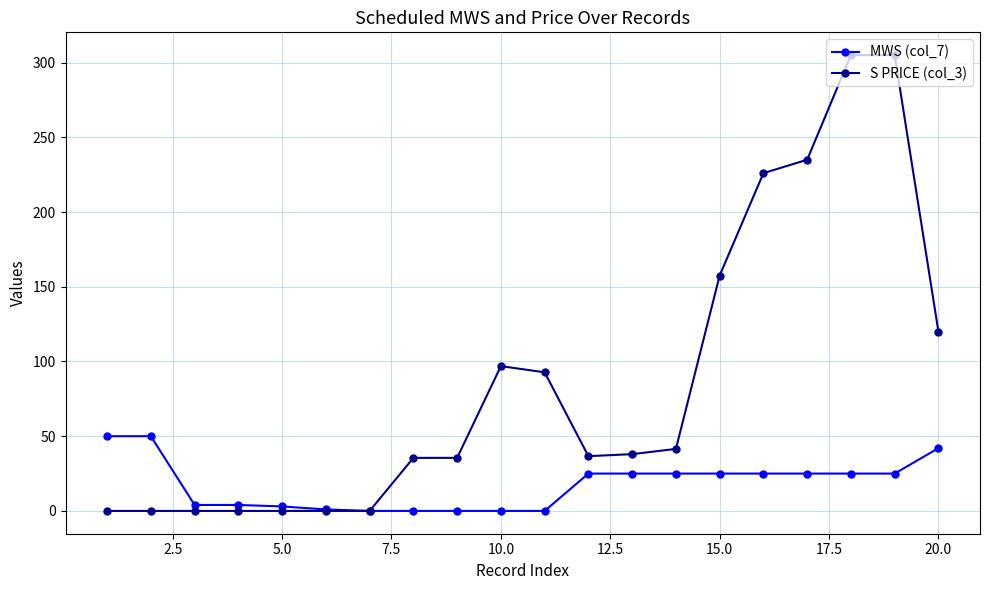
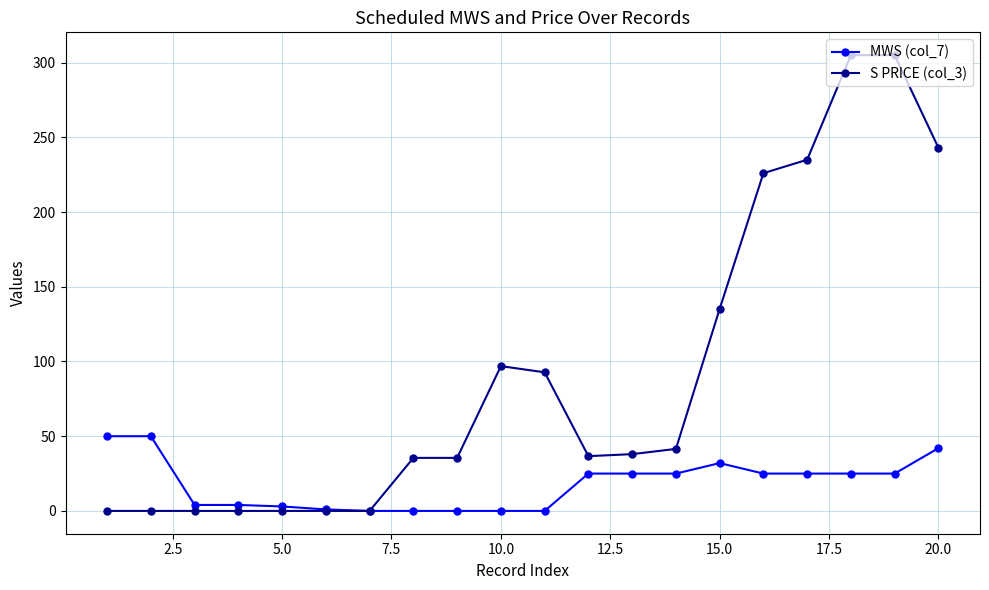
  {
    "MWS (col_7)": {
      "5.0": 3,
      "10.0": 0,
-     "15.0": 25,
+     "15.0": 32,
      "20.0": 42
    },
    "S PRICE (col_3)": {
      "5.0": 0,
      "10.0": 97,
-     "15.0": 158,
-     "20.0": 120
+     "15.0": 135,
+     "20.0": 243
    }
  }
